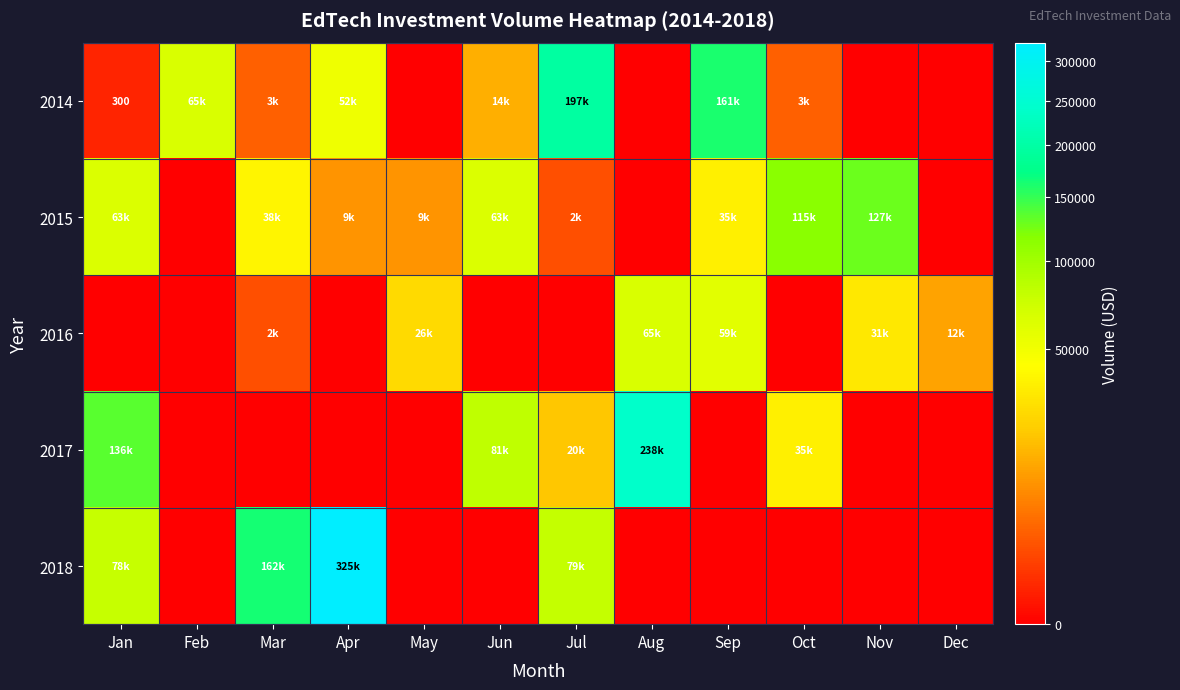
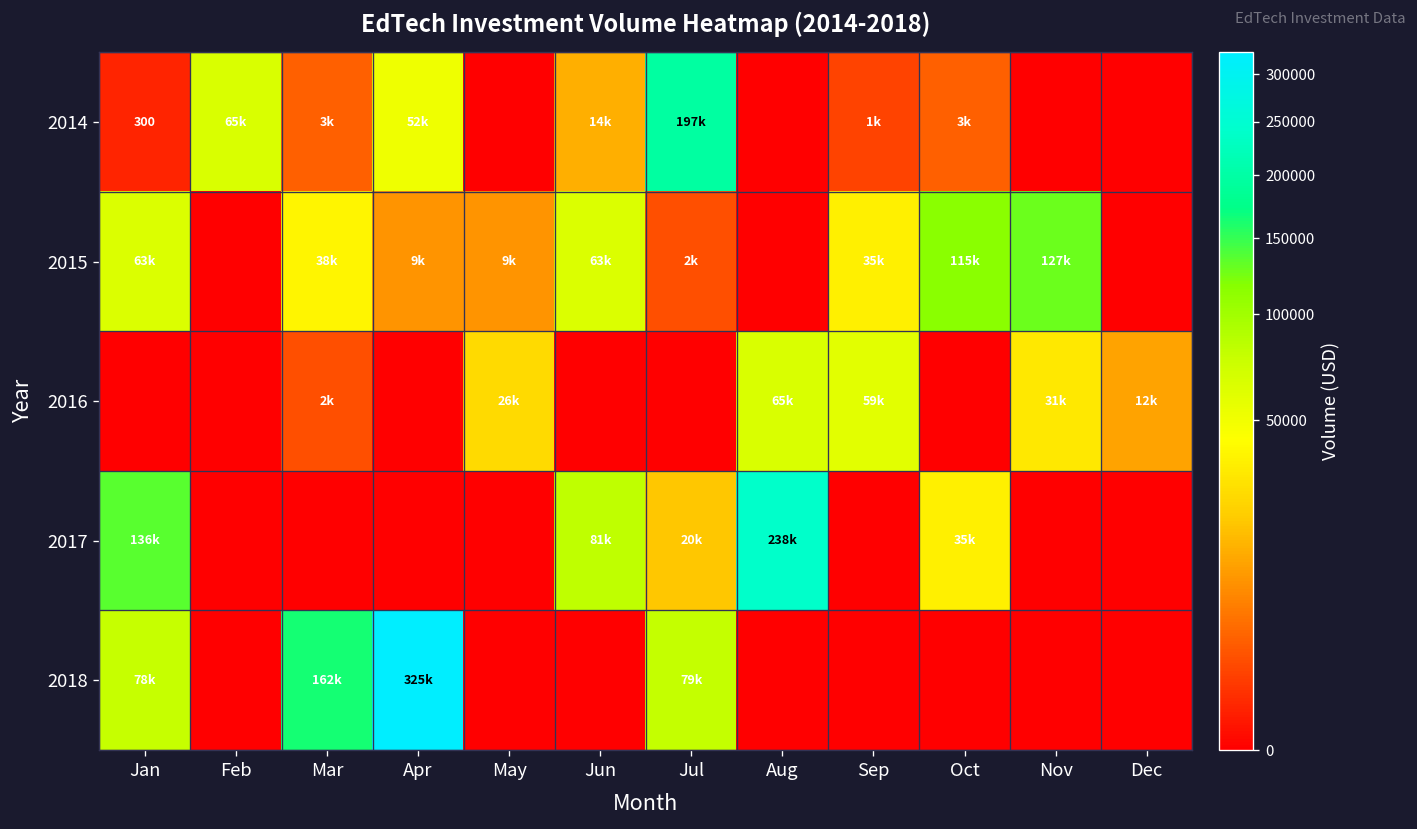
  {
    "2014": {
      "Jan": "300",
      "Feb": "65k",
      "Mar": "3k",
      "Apr": "52k",
      "Jun": "14k",
      "Jul": "197k",
-     "Sep": "161k",
+     "Sep": "1k",
      "Oct": "3k"
    },
    "2015": {
      "Jan": "63k",
      "Mar": "38k",
      "Apr": "9k",
      "May": "9k",
      "Jun": "63k",
      "Jul": "2k",
      "Sep": "35k",
      "Oct": "115k",
      "Nov": "127k"
    },
    "2016": {
      "Mar": "2k",
      "May": "26k",
      "Aug": "65k",
      "Sep": "59k",
      "Nov": "31k",
      "Dec": "12k"
    },
    "2017": {
      "Jan": "136k",
      "Jun": "81k",
      "Jul": "20k",
      "Aug": "238k",
      "Oct": "35k"
    },
    "2018": {
      "Jan": "78k",
      "Mar": "162k",
      "Apr": "325k",
      "Jul": "79k"
    }
  }
